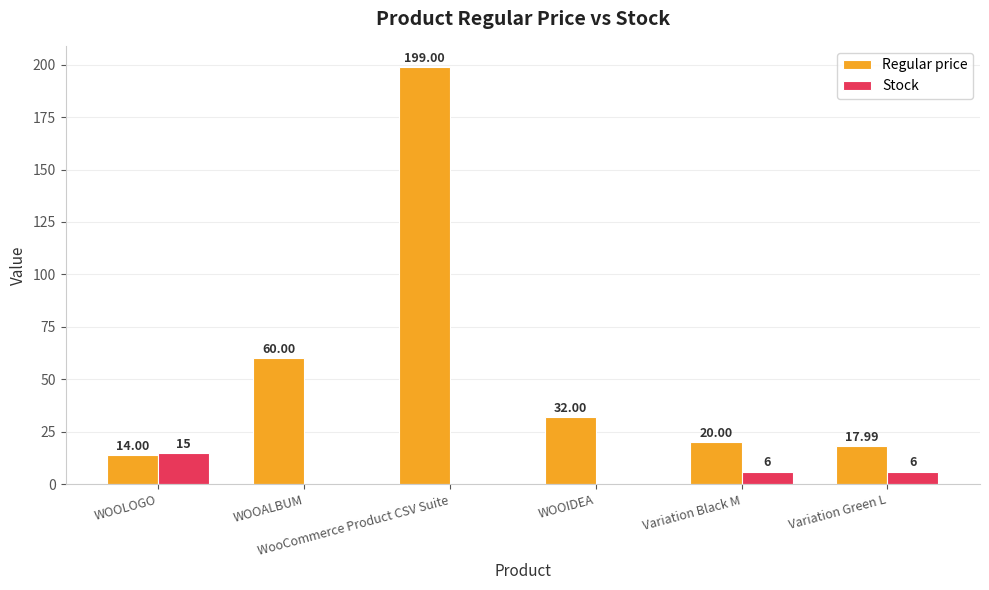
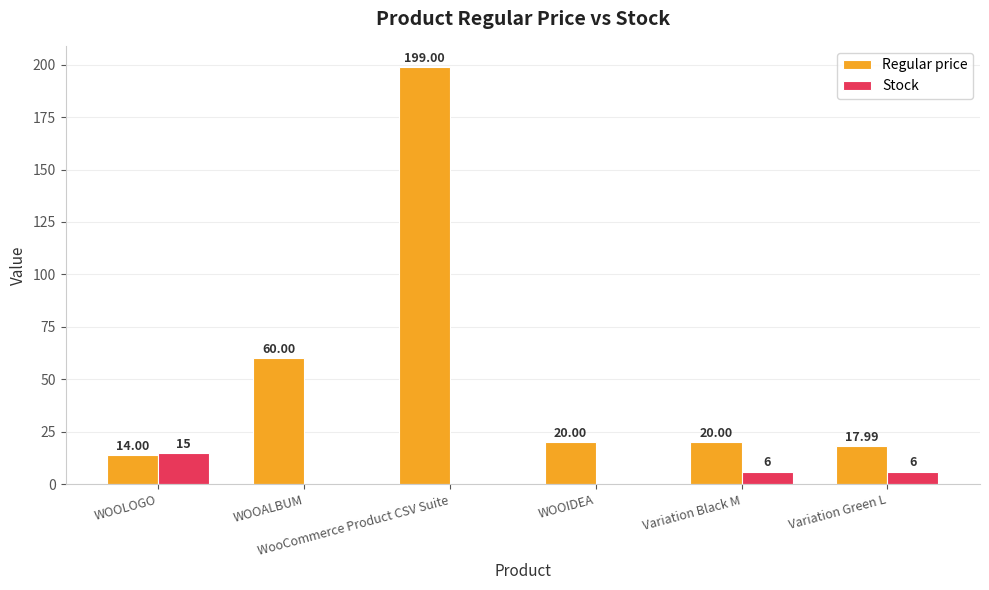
  {
    "Regular price": {
      "WOOLOGO": 14.00,
      "WOOALBUM": 60.00,
      "WooCommerce Product CSV Suite": 199.00,
-     "WOOIDEA": 32.00,
+     "WOOIDEA": 20.00,
      "Variation Black M": 20.00,
      "Variation Green L": 17.99
    },
    "Stock": {
      "WOOLOGO": 15,
      "Variation Black M": 6,
      "Variation Green L": 6
    }
  }
